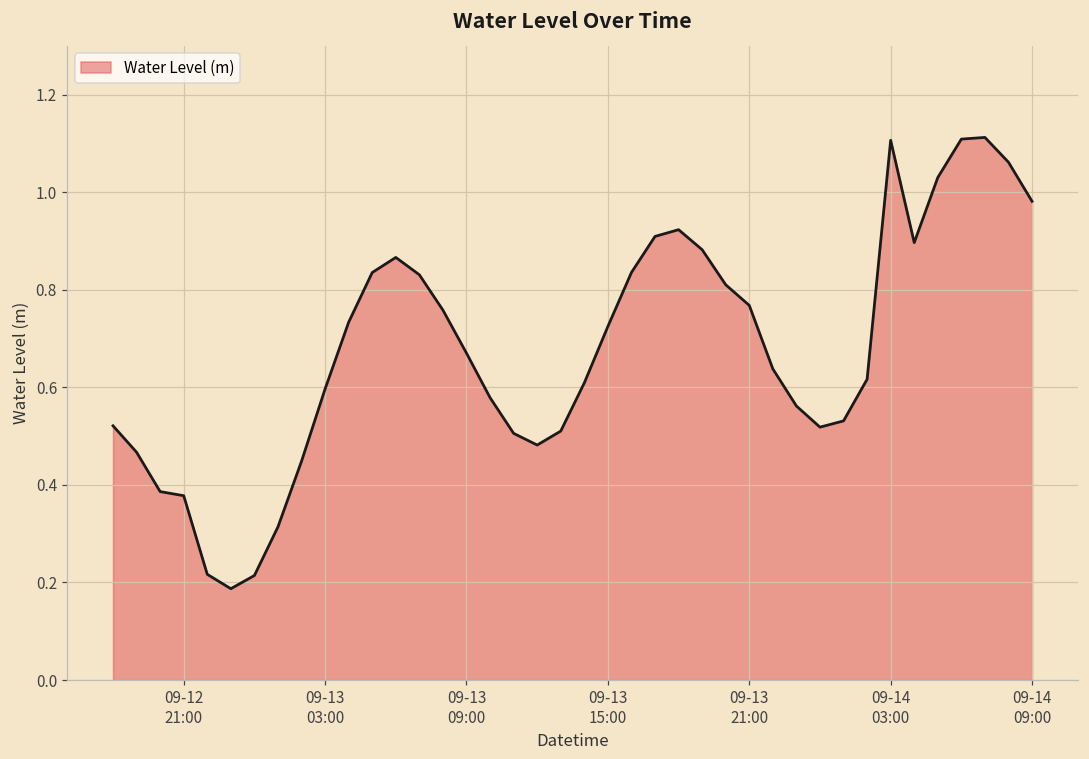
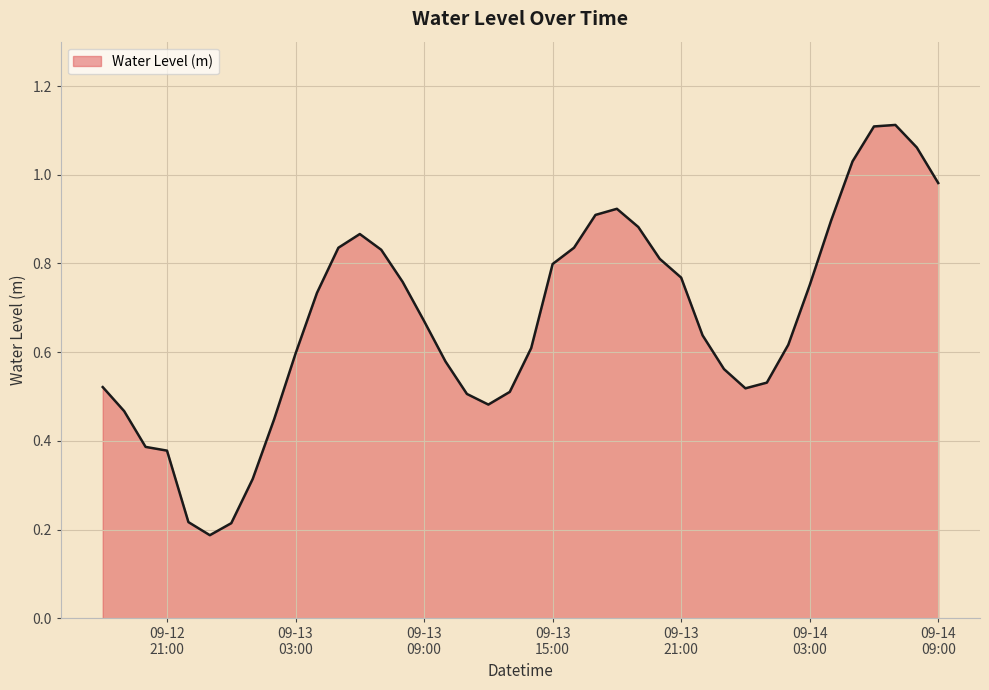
  {
    "09-12 21:00": 0.38,
    "09-13 03:00": 0.60,
    "09-13 09:00": 0.67,
-   "09-13 15:00": 0.72,
+   "09-13 15:00": 0.80,
    "09-13 21:00": 0.77,
-   "09-14 03:00": 1.11,
+   "09-14 03:00": 0.75,
    "09-14 09:00": 0.98
  }
